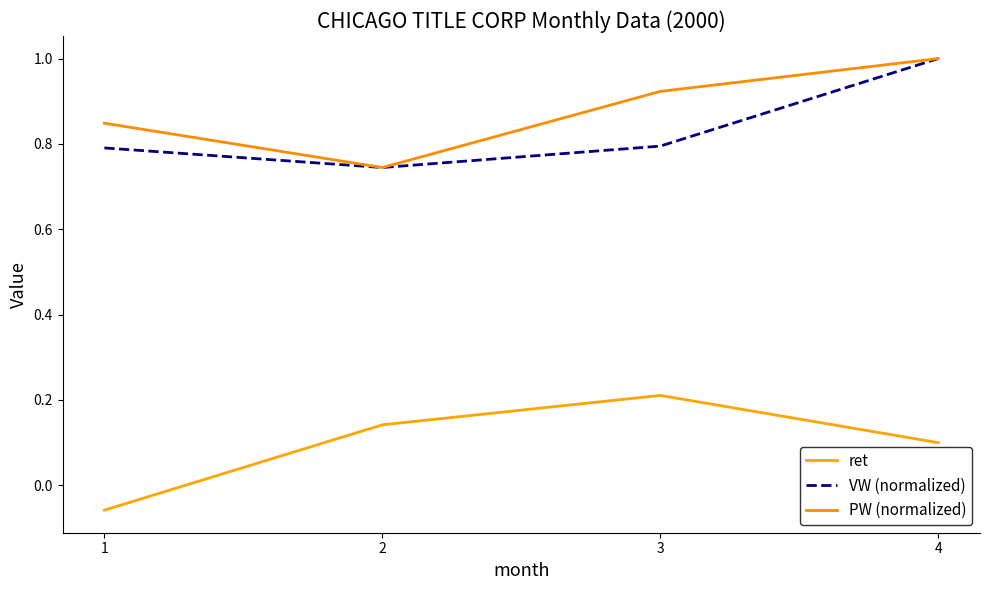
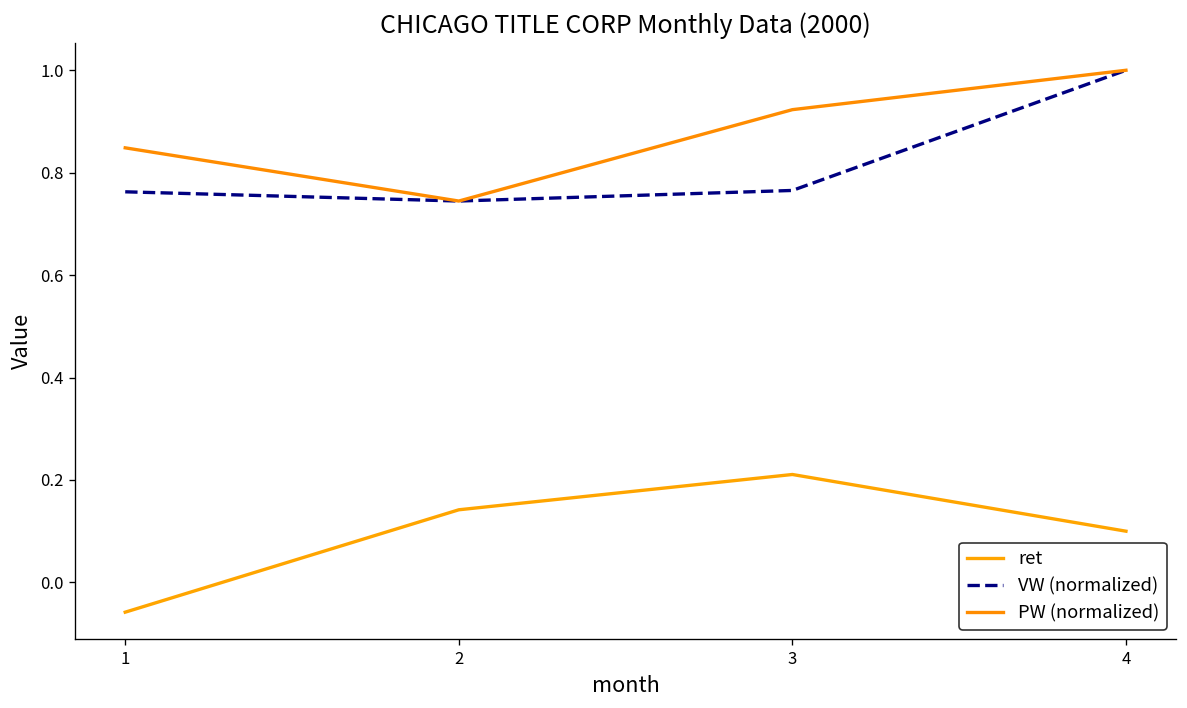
  {
    "VW (normalized)": {
-     "1": 0.79,
-     "3": 0.79
+     "1": 0.76,
+     "3": 0.77
    }
  }
